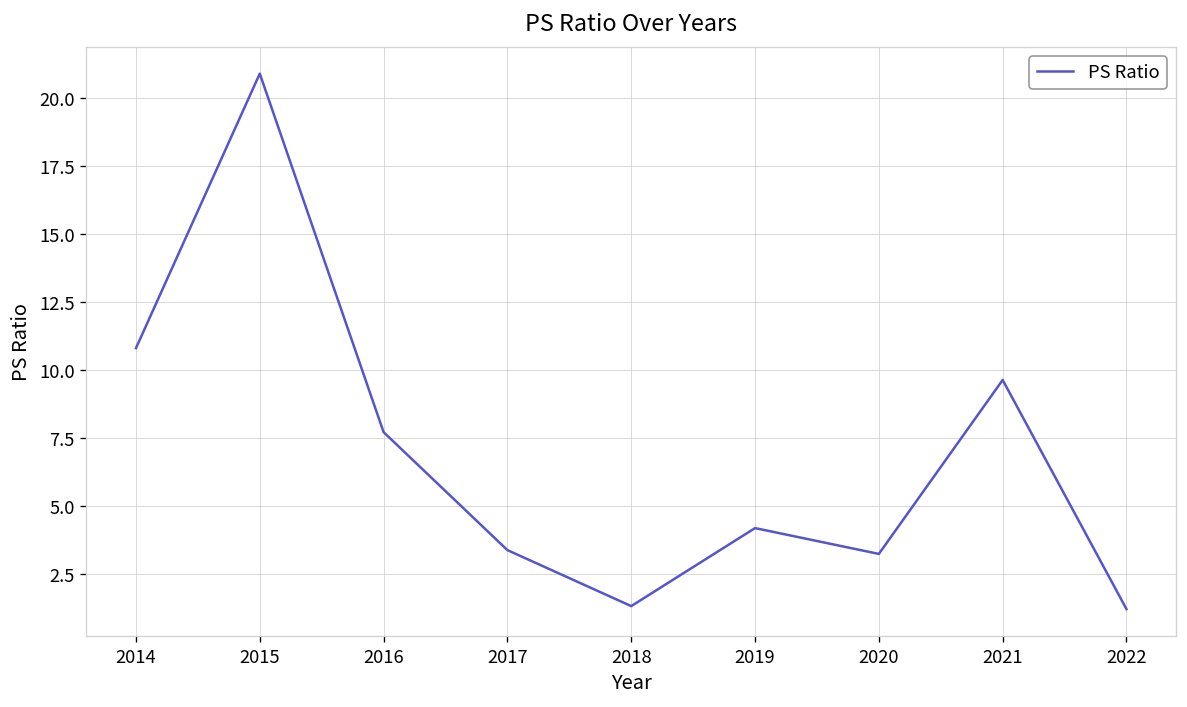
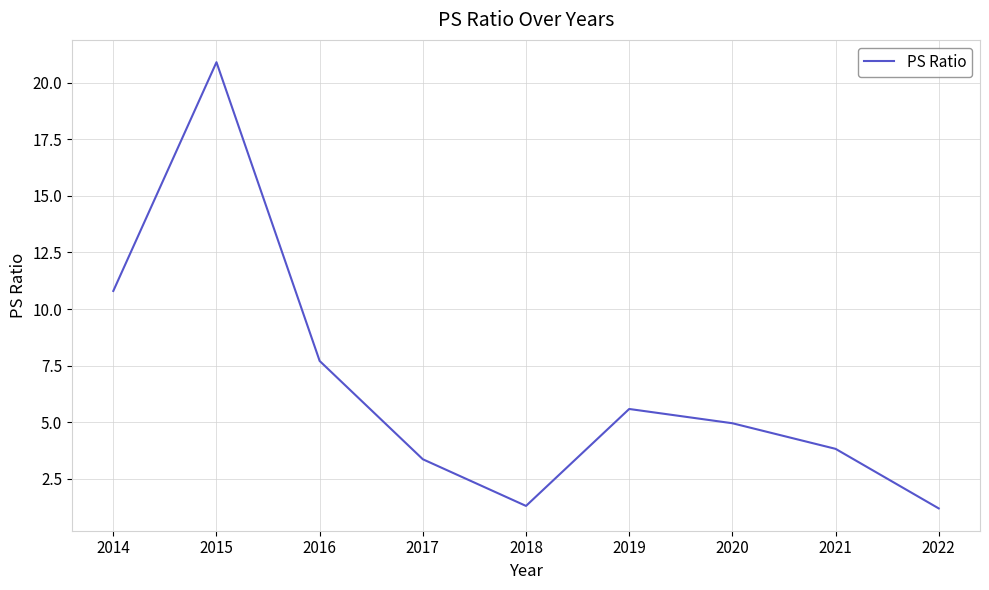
  {
    "2014": 10.8,
    "2015": 20.9,
    "2016": 7.7,
    "2017": 3.4,
    "2018": 1.3,
-   "2019": 4.2,
-   "2020": 3.2,
-   "2021": 9.6,
+   "2019": 5.6,
+   "2020": 5.0,
+   "2021": 3.8,
    "2022": 1.2
  }
